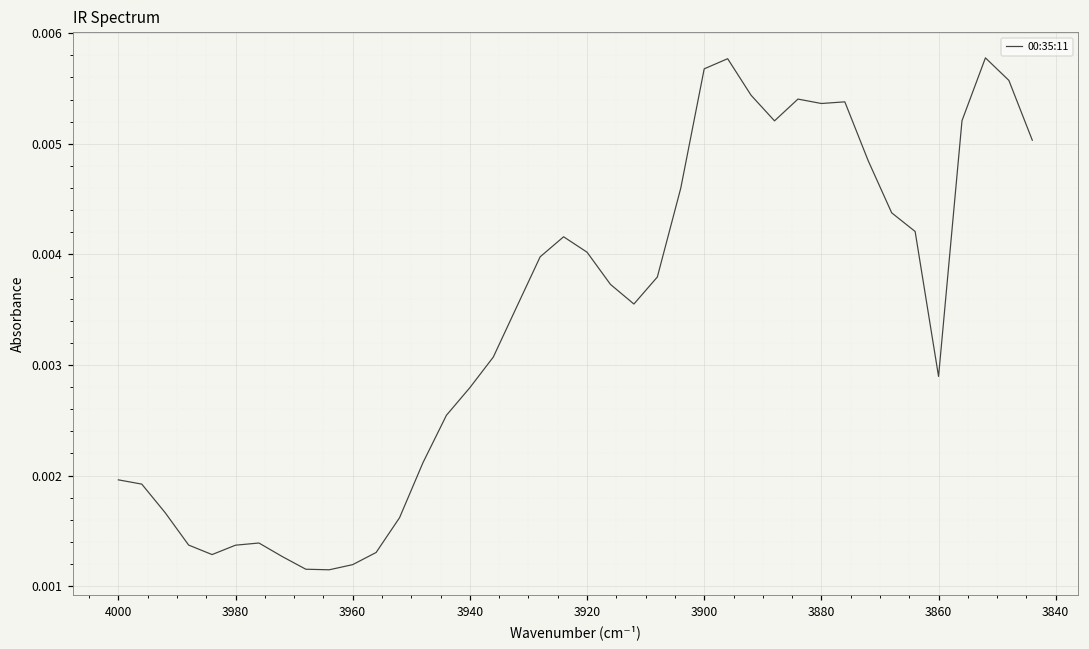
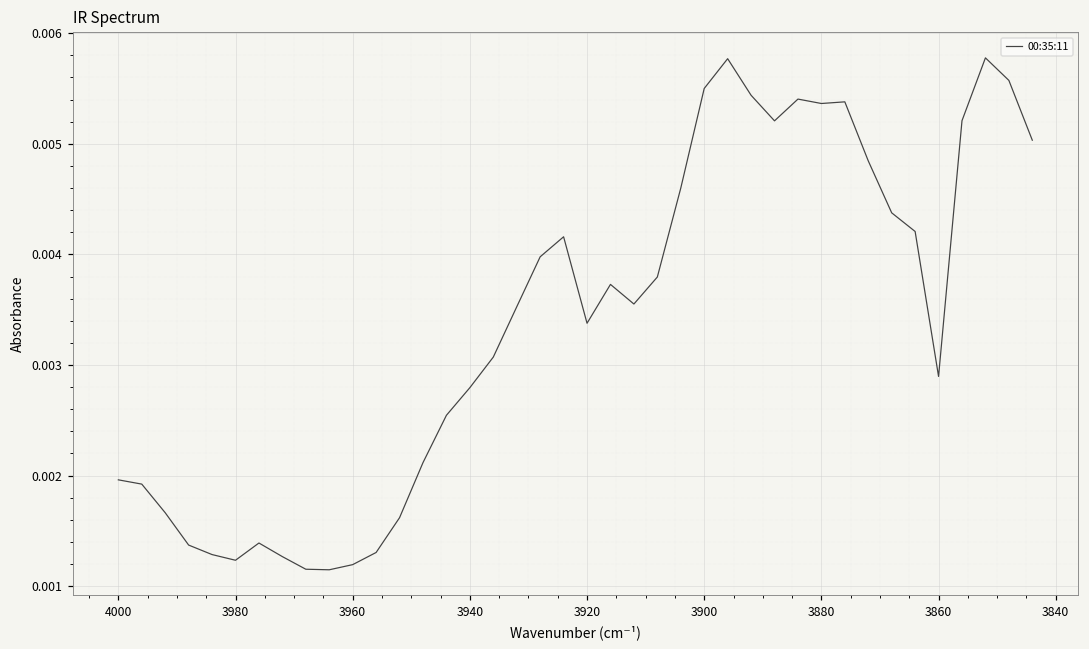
  {
    "4000": 0.00196,
-   "3980": 0.00137,
+   "3980": 0.00123,
    "3960": 0.00119,
    "3940": 0.00279,
-   "3920": 0.00402,
-   "3900": 0.00568,
+   "3920": 0.00338,
+   "3900": 0.00550,
    "3880": 0.00536,
    "3860": 0.00290
  }
